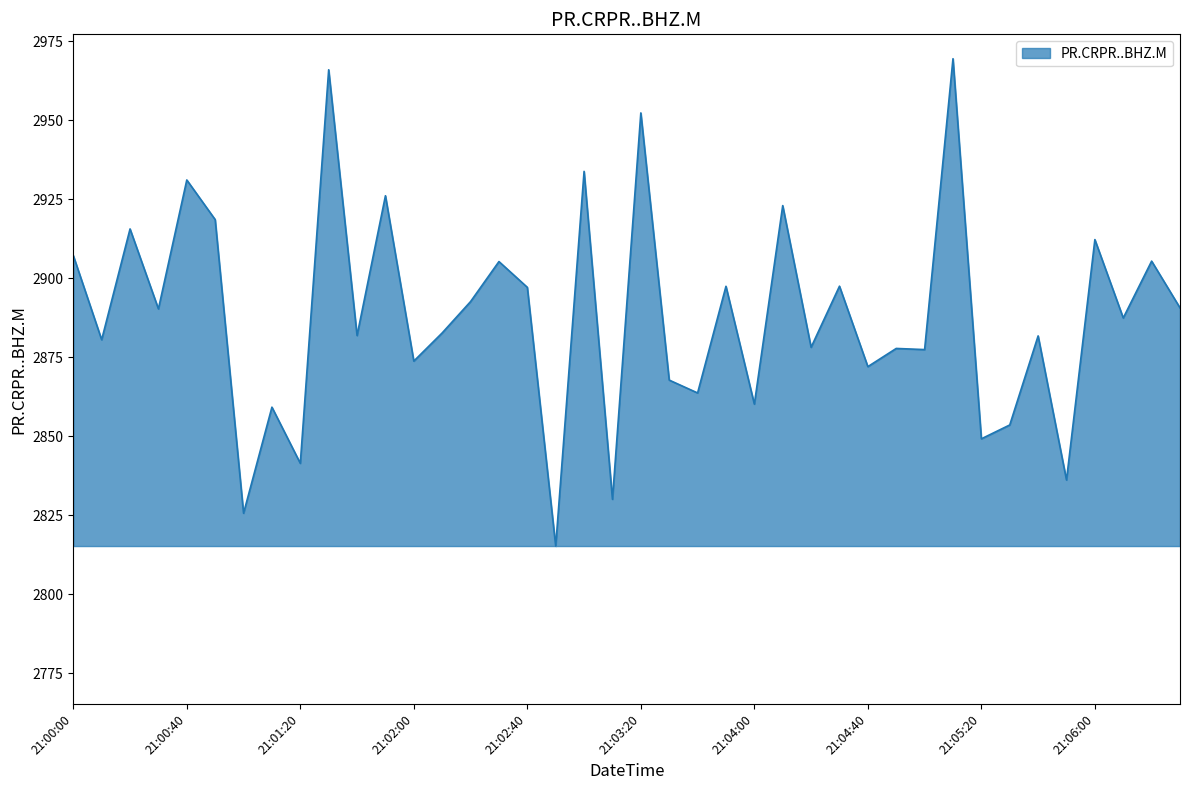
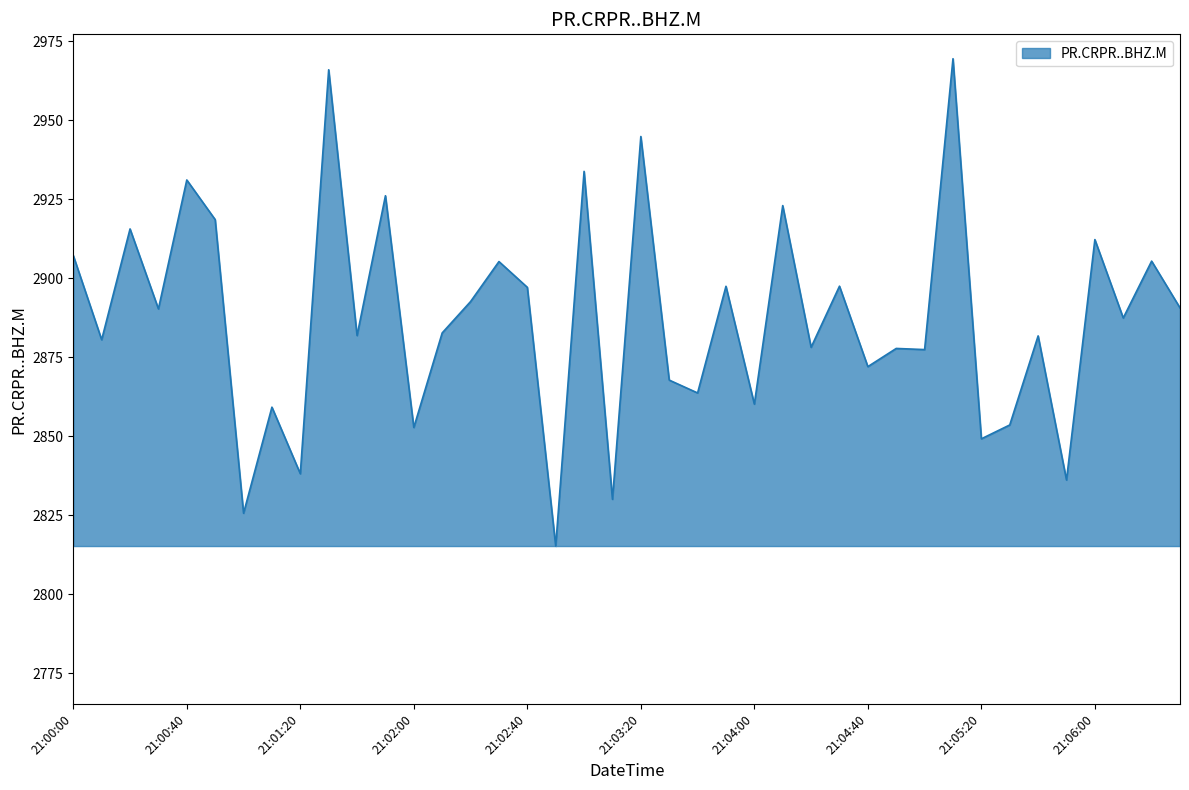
  {
    "21:00:00": 2907,
    "21:00:40": 2931,
-   "21:01:20": 2841,
-   "21:02:00": 2874,
+   "21:01:20": 2838,
+   "21:02:00": 2853,
    "21:02:40": 2897,
-   "21:03:20": 2952,
+   "21:03:20": 2945,
    "21:04:00": 2860,
    "21:04:40": 2872,
    "21:05:20": 2849,
    "21:06:00": 2912
  }
